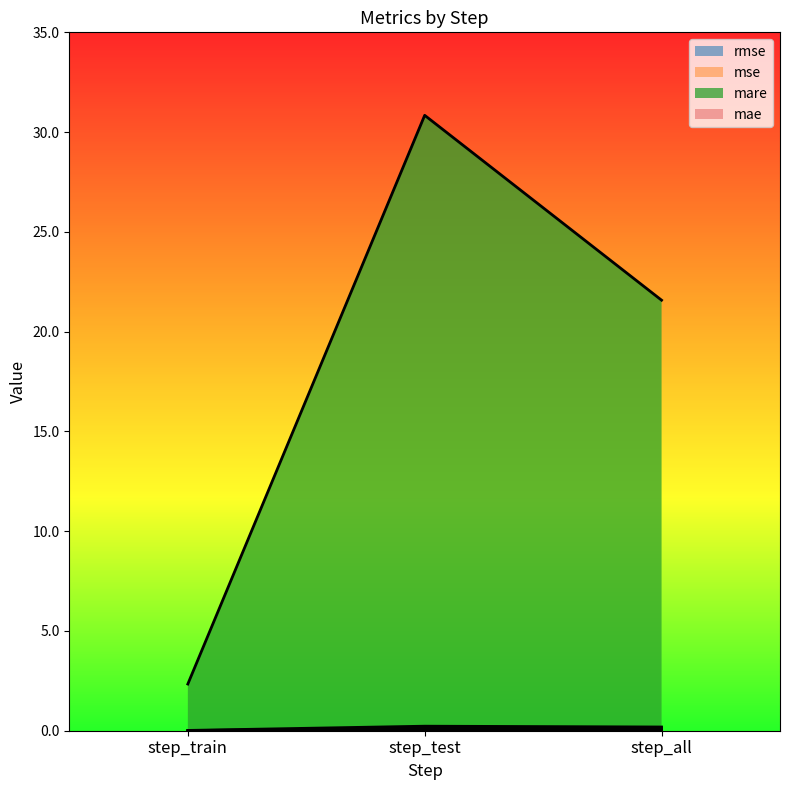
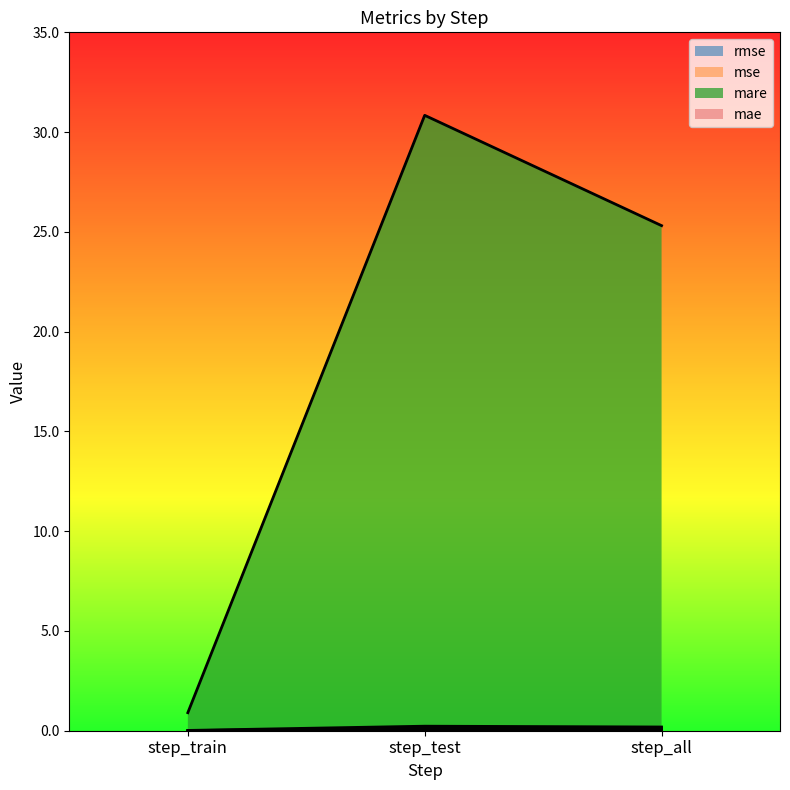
  {
    "mare": {
-     "step_train": 2.3,
+     "step_train": 0.9,
      "step_test": 30.8,
-     "step_all": 21.6
+     "step_all": 25.3
    }
  }
